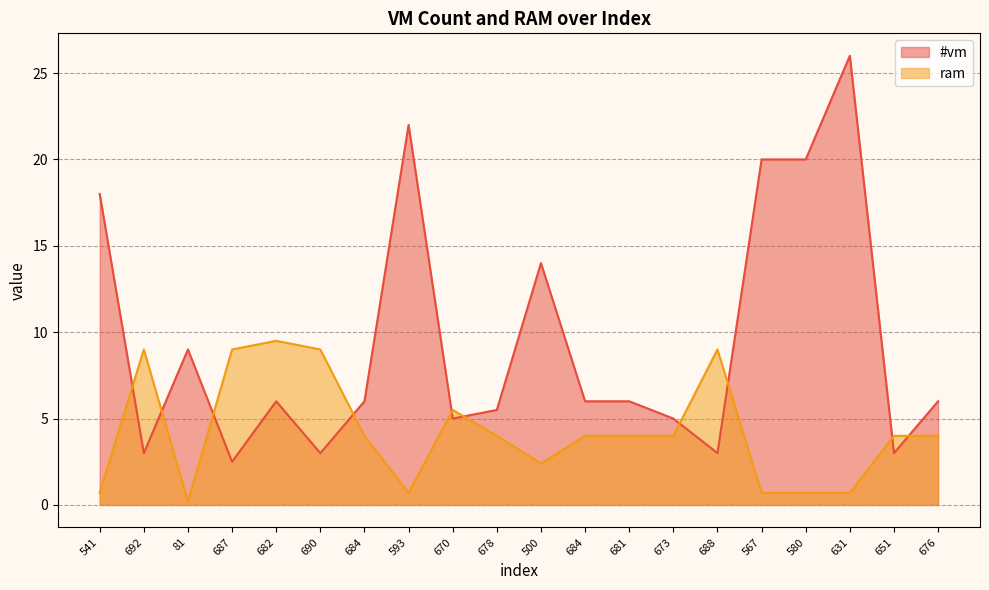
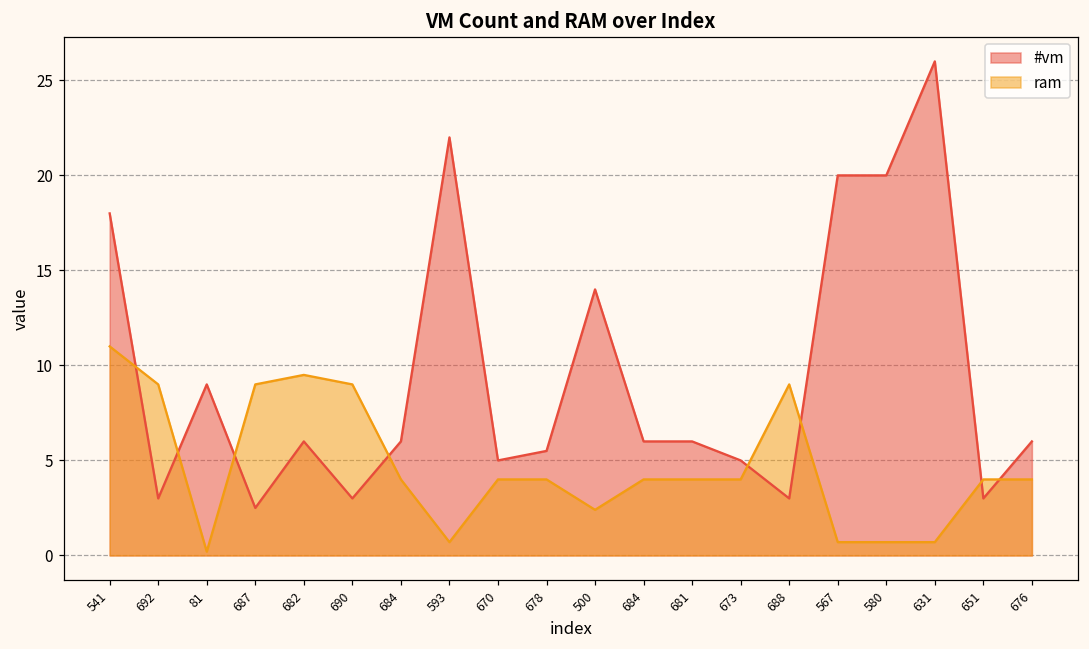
  {
    "#vm": {
      "541": 18.0,
      "692": 3.0,
      "81": 9.0,
      "687": 2.5,
      "682": 6.0,
      "690": 3.0,
      "593": 22.0,
      "670": 5.0,
      "678": 5.5,
      "500": 14.0,
      "681": 6.0,
      "673": 5.0,
      "688": 3.0,
      "567": 20.0,
      "580": 20.0,
      "631": 26.0,
      "651": 3.0,
      "676": 6.0
    },
    "ram": {
-     "541": 0.7,
+     "541": 11.0,
      "692": 9.0,
      "81": 0.2,
      "687": 9.0,
      "682": 9.5,
      "690": 9.0,
      "593": 0.7,
-     "670": 5.5,
+     "670": 4.0,
      "678": 4.0,
      "500": 2.4,
      "681": 4.0,
      "673": 4.0,
      "688": 9.0,
      "567": 0.7,
      "580": 0.7,
      "631": 0.7,
      "651": 4.0,
      "676": 4.0
    }
  }
